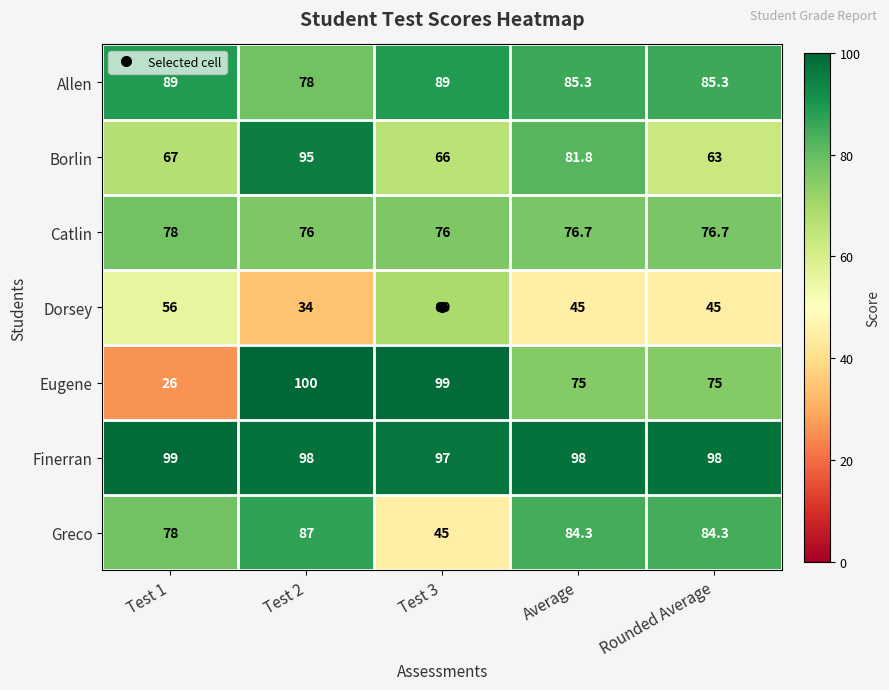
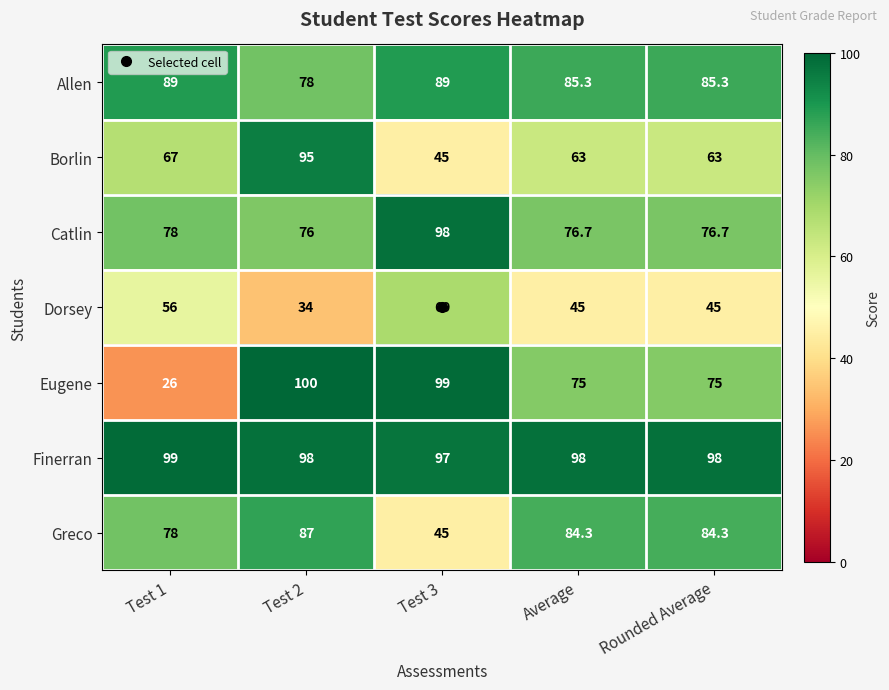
  {
    "Allen": {
      "Test 1": 89,
      "Test 2": 78,
      "Test 3": 89,
      "Average": 85.3,
      "Rounded Average": 85.3
    },
    "Borlin": {
      "Test 1": 67,
      "Test 2": 95,
-     "Test 3": 66,
-     "Average": 81.8,
+     "Test 3": 45,
+     "Average": 63,
      "Rounded Average": 63
    },
    "Catlin": {
      "Test 1": 78,
      "Test 2": 76,
-     "Test 3": 76,
+     "Test 3": 98,
      "Average": 76.7,
      "Rounded Average": 76.7
    },
    "Dorsey": {
      "Test 1": 56,
      "Test 2": 34,
      "Average": 45,
      "Rounded Average": 45
    },
    "Eugene": {
      "Test 1": 26,
      "Test 2": 100,
      "Test 3": 99,
      "Average": 75,
      "Rounded Average": 75
    },
    "Finerran": {
      "Test 1": 99,
      "Test 2": 98,
      "Test 3": 97,
      "Average": 98,
      "Rounded Average": 98
    },
    "Greco": {
      "Test 1": 78,
      "Test 2": 87,
      "Test 3": 45,
      "Average": 84.3,
      "Rounded Average": 84.3
    }
  }
